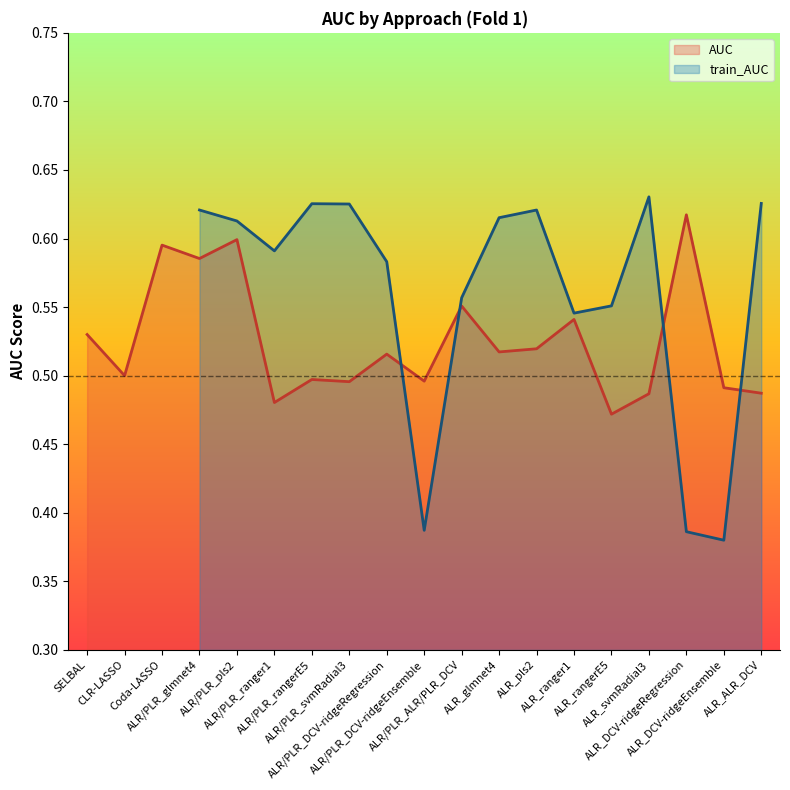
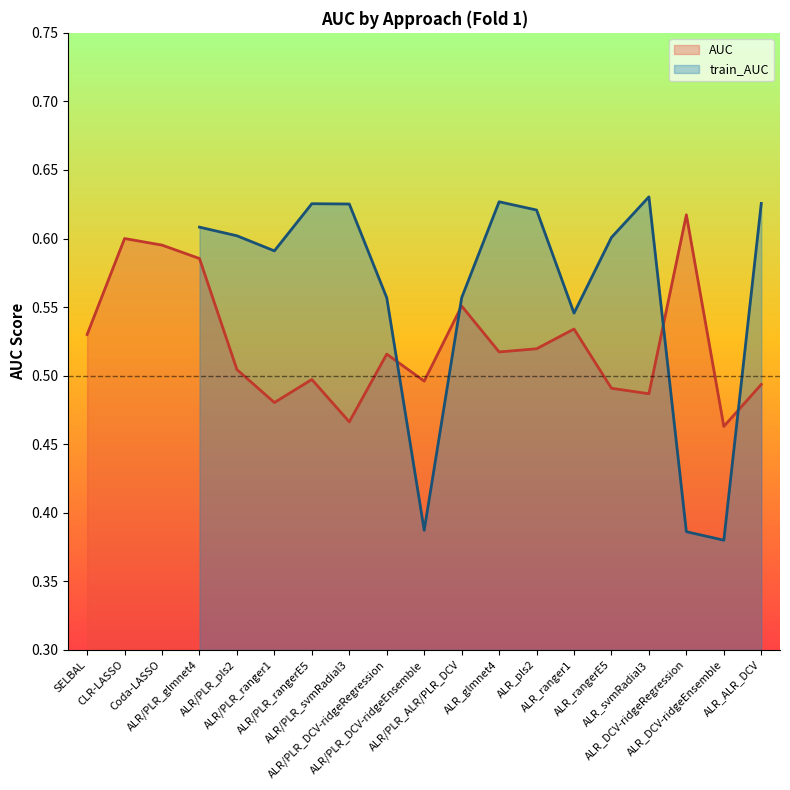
  {
    "AUC": {
      "SELBAL": 0.530,
-     "CLR-LASSO": 0.5,
+     "CLR-LASSO": 0.6,
      "Coda-LASSO": 0.595,
      "ALR/PLR_glmnet4": 0.585,
-     "ALR/PLR_pls2": 0.599,
+     "ALR/PLR_pls2": 0.504,
      "ALR/PLR_ranger1": 0.480,
      "ALR/PLR_rangerE5": 0.497,
-     "ALR/PLR_svmRadial3": 0.496,
+     "ALR/PLR_svmRadial3": 0.466,
      "ALR/PLR_DCV-ridgeRegression": 0.516,
      "ALR/PLR_DCV-ridgeEnsemble": 0.496,
      "ALR/PLR_ALR/PLR_DCV": 0.551,
      "ALR_glmnet4": 0.517,
      "ALR_pls2": 0.520,
-     "ALR_ranger1": 0.541,
-     "ALR_rangerE5": 0.472,
+     "ALR_ranger1": 0.534,
+     "ALR_rangerE5": 0.491,
      "ALR_svmRadial3": 0.487,
      "ALR_DCV-ridgeRegression": 0.617,
-     "ALR_DCV-ridgeEnsemble": 0.491,
-     "ALR_ALR_DCV": 0.487
+     "ALR_DCV-ridgeEnsemble": 0.463,
+     "ALR_ALR_DCV": 0.494
    },
    "train_AUC": {
-     "ALR/PLR_glmnet4": 0.621,
-     "ALR/PLR_pls2": 0.613,
+     "ALR/PLR_glmnet4": 0.608,
+     "ALR/PLR_pls2": 0.602,
      "ALR/PLR_ranger1": 0.591,
      "ALR/PLR_rangerE5": 0.625,
      "ALR/PLR_svmRadial3": 0.625,
-     "ALR/PLR_DCV-ridgeRegression": 0.583,
+     "ALR/PLR_DCV-ridgeRegression": 0.557,
      "ALR/PLR_DCV-ridgeEnsemble": 0.387,
      "ALR/PLR_ALR/PLR_DCV": 0.557,
-     "ALR_glmnet4": 0.615,
+     "ALR_glmnet4": 0.627,
      "ALR_pls2": 0.621,
      "ALR_ranger1": 0.546,
-     "ALR_rangerE5": 0.551,
+     "ALR_rangerE5": 0.601,
      "ALR_svmRadial3": 0.630,
      "ALR_DCV-ridgeRegression": 0.386,
      "ALR_DCV-ridgeEnsemble": 0.380,
      "ALR_ALR_DCV": 0.626
    }
  }
